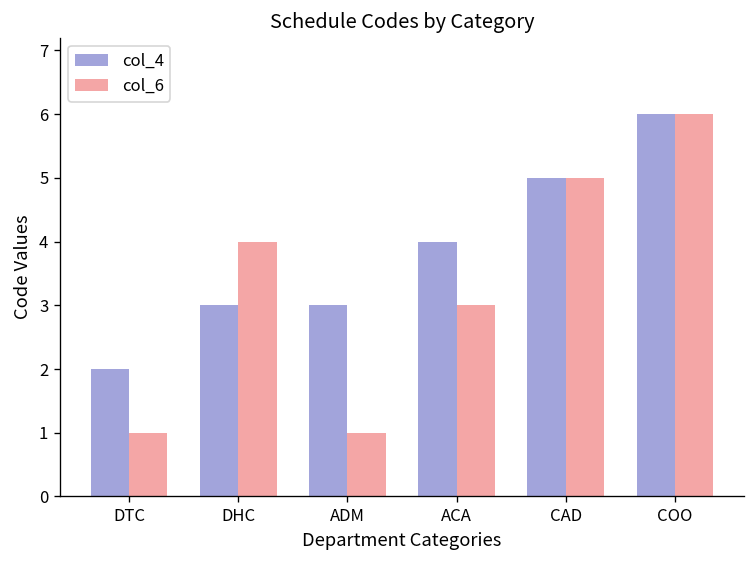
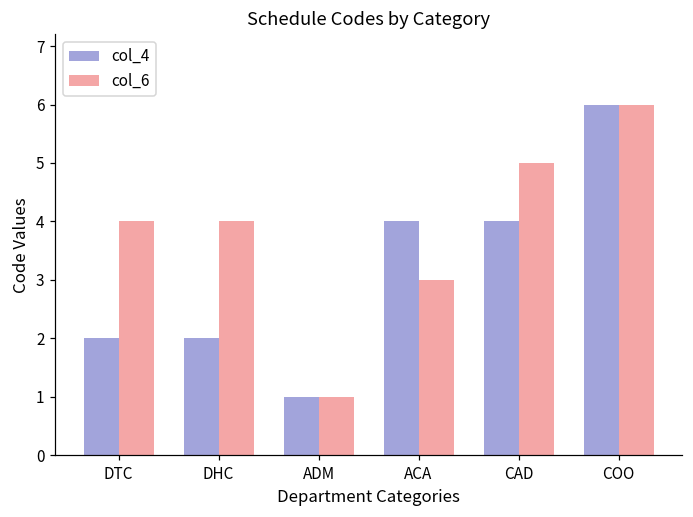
  {
    "col_4": {
      "DTC": 2,
-     "DHC": 3,
-     "ADM": 3,
+     "DHC": 2,
+     "ADM": 1,
      "ACA": 4,
-     "CAD": 5,
+     "CAD": 4,
      "COO": 6
    },
    "col_6": {
-     "DTC": 1,
+     "DTC": 4,
      "DHC": 4,
      "ADM": 1,
      "ACA": 3,
      "CAD": 5,
      "COO": 6
    }
  }
